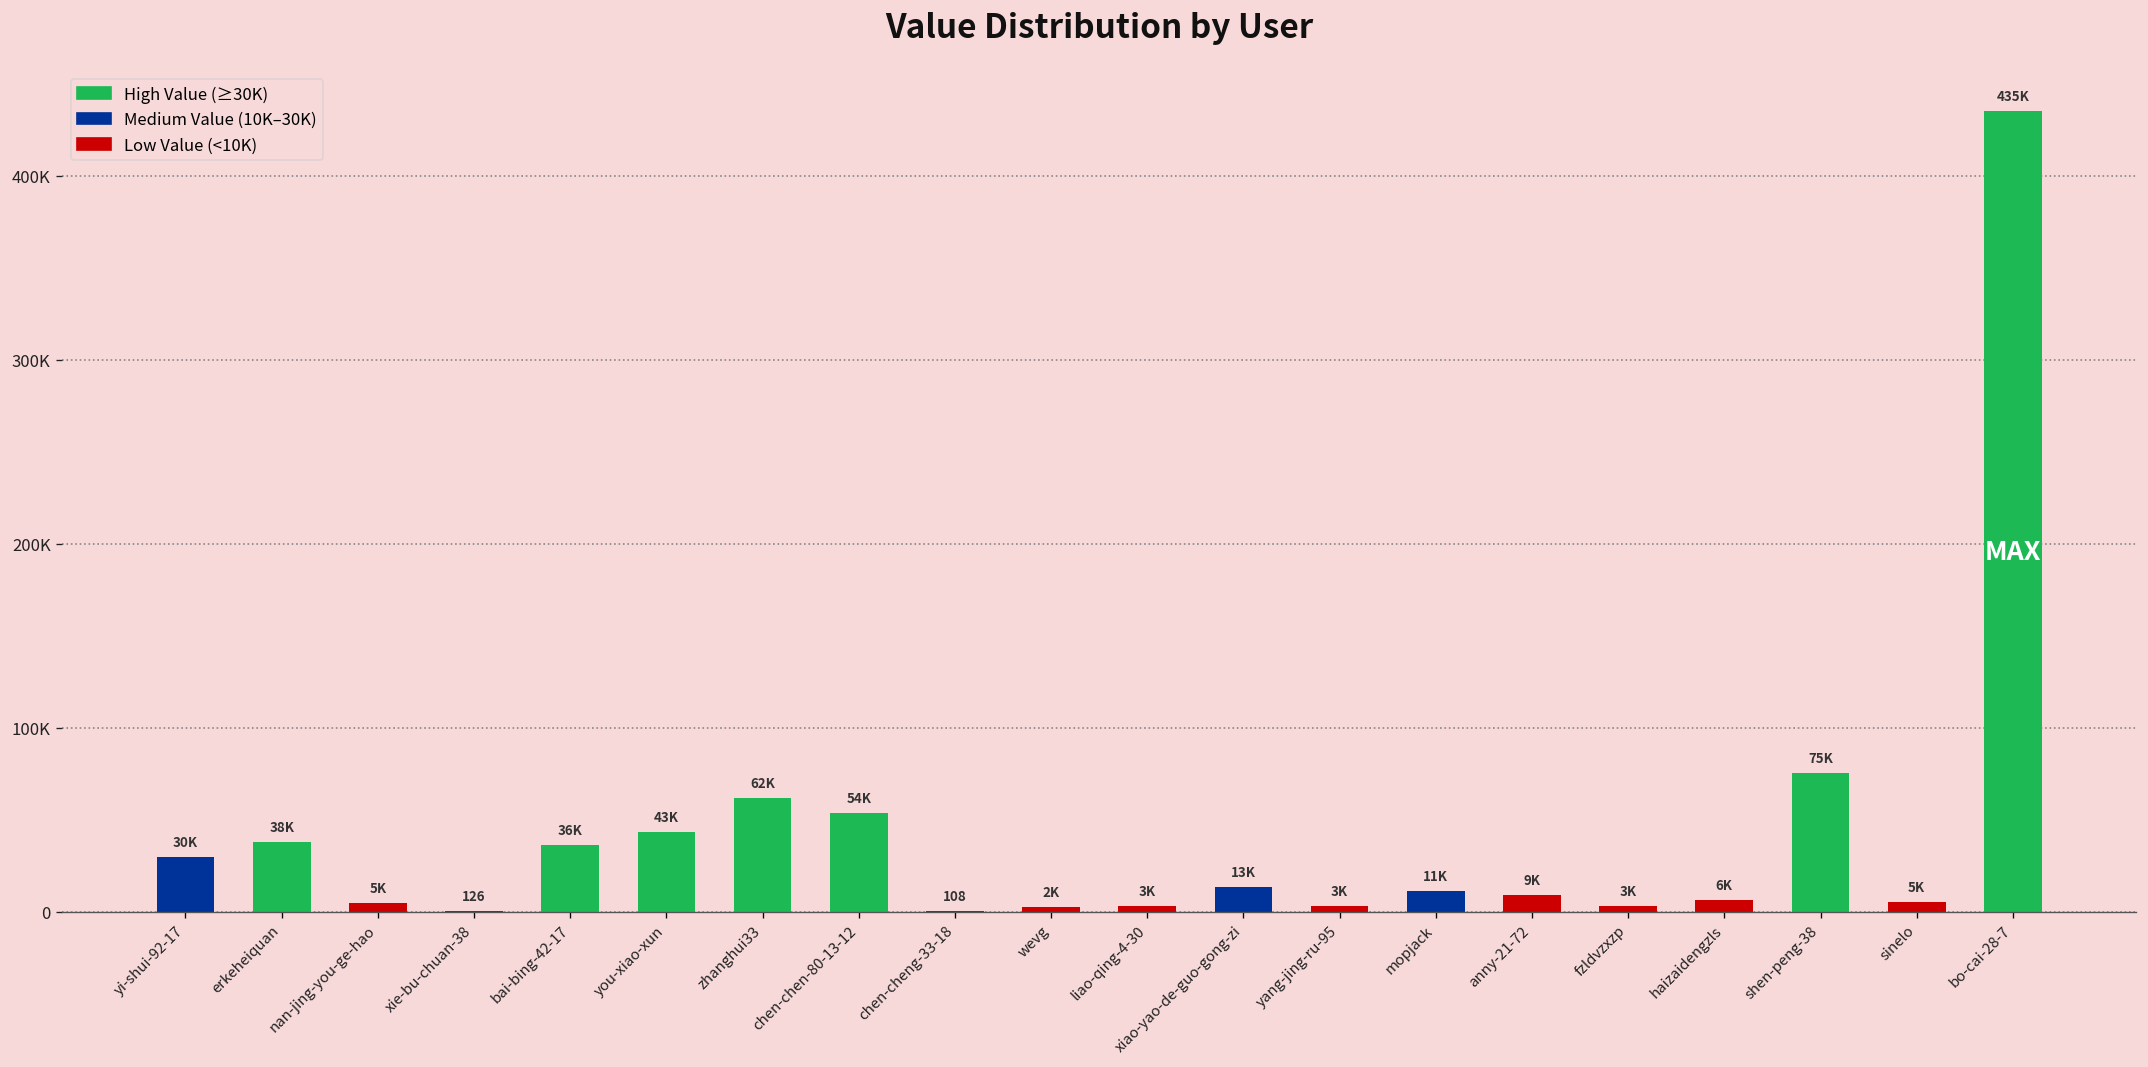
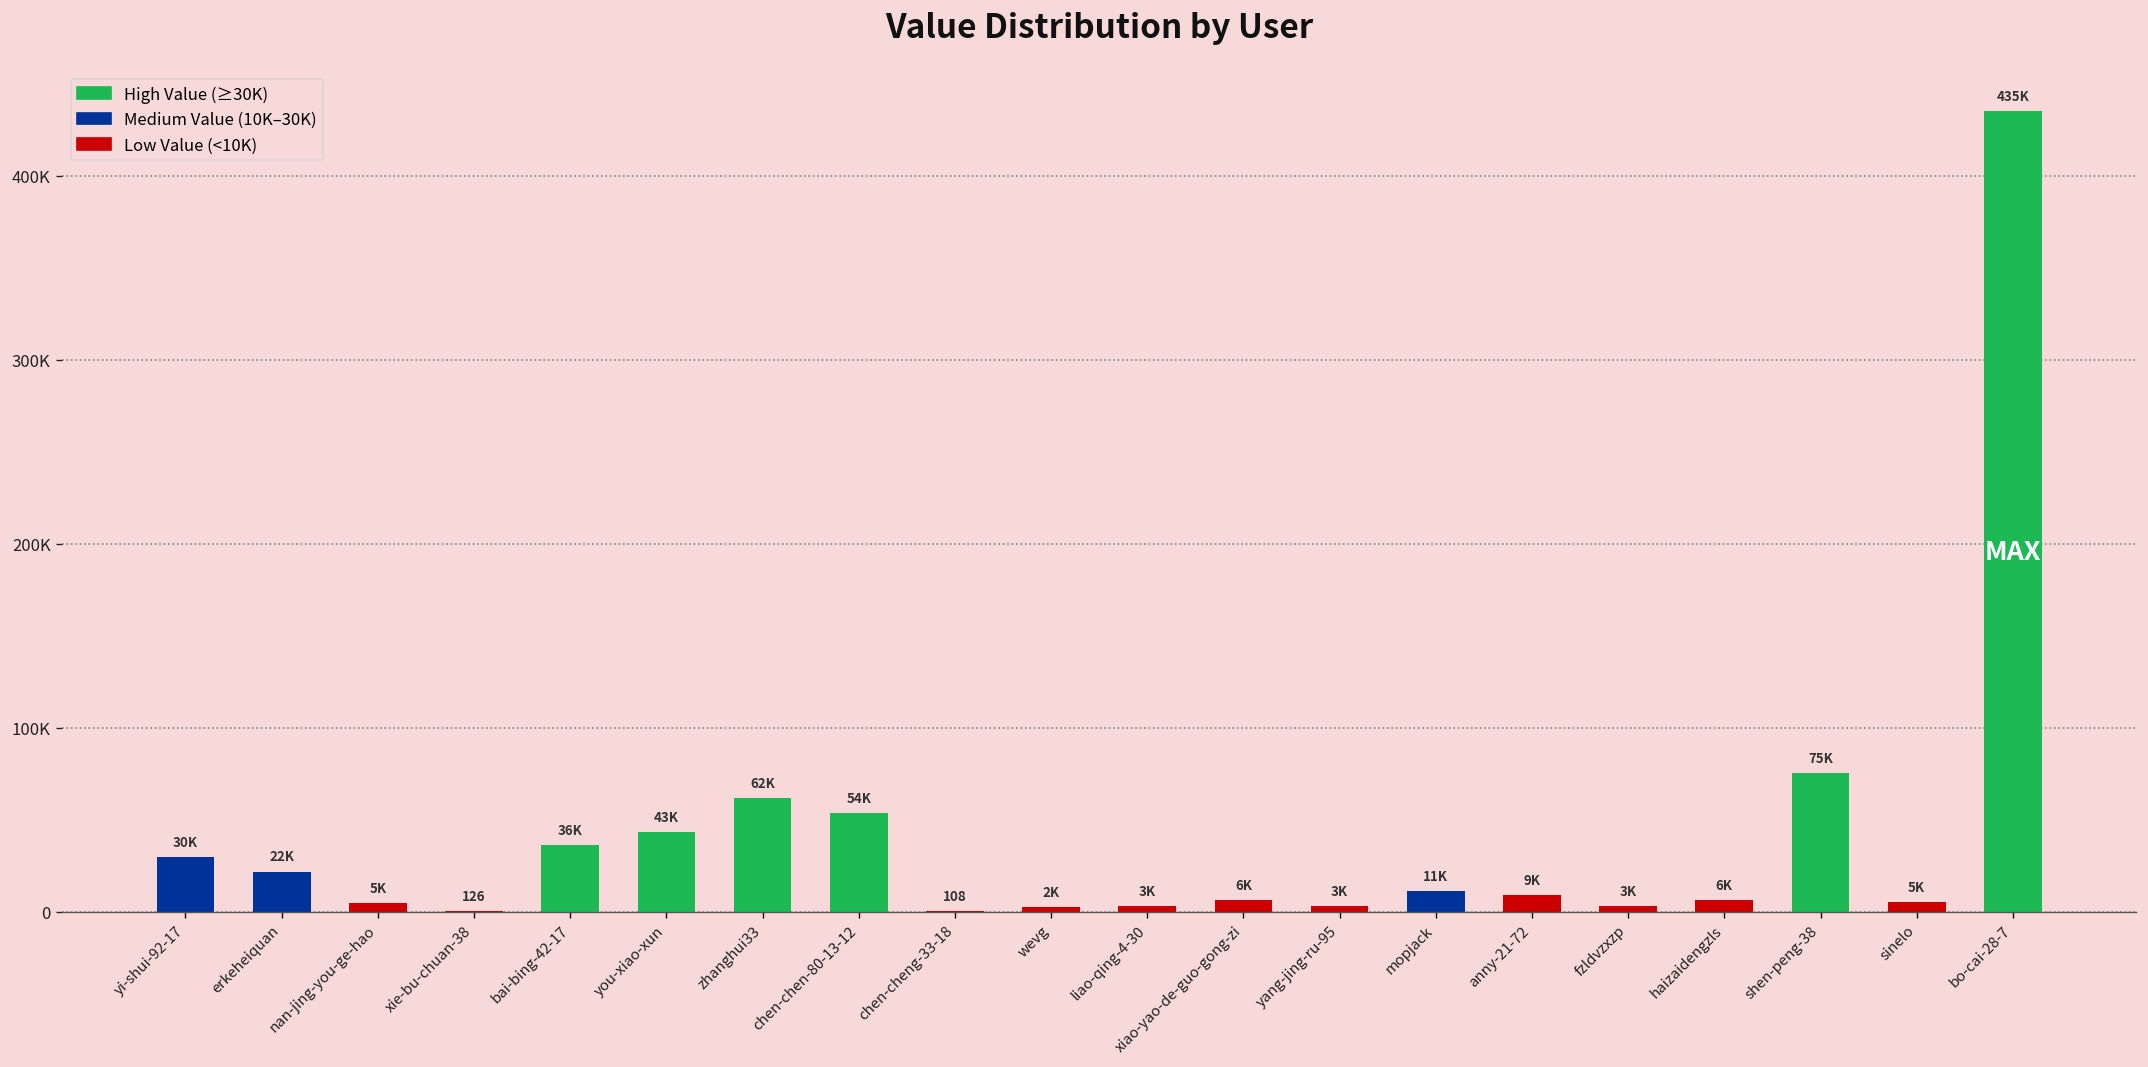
  {
    "yi-shui-92-17": "30K",
-   "erkeheiquan": "38K",
+   "erkeheiquan": "22K",
    "nan-jing-you-ge-hao": "5K",
    "xie-bu-chuan-38": "126",
    "bai-bing-42-17": "36K",
    "you-xiao-xun": "43K",
    "zhanghui33": "62K",
    "chen-chen-80-13-12": "54K",
    "chen-cheng-33-18": "108",
    "wevg": "2K",
    "liao-qing-4-30": "3K",
-   "xiao-yao-de-guo-gong-zi": "13K",
+   "xiao-yao-de-guo-gong-zi": "6K",
    "yang-jing-ru-95": "3K",
    "mopjack": "11K",
    "anny-21-72": "9K",
    "fzldvzxzp": "3K",
    "haizaidengzls": "6K",
    "shen-peng-38": "75K",
    "sinelo": "5K",
    "bo-cai-28-7": "435K"
  }
